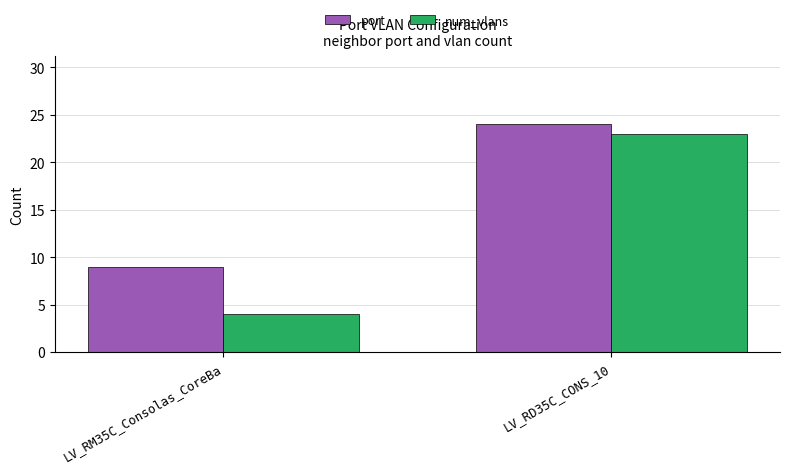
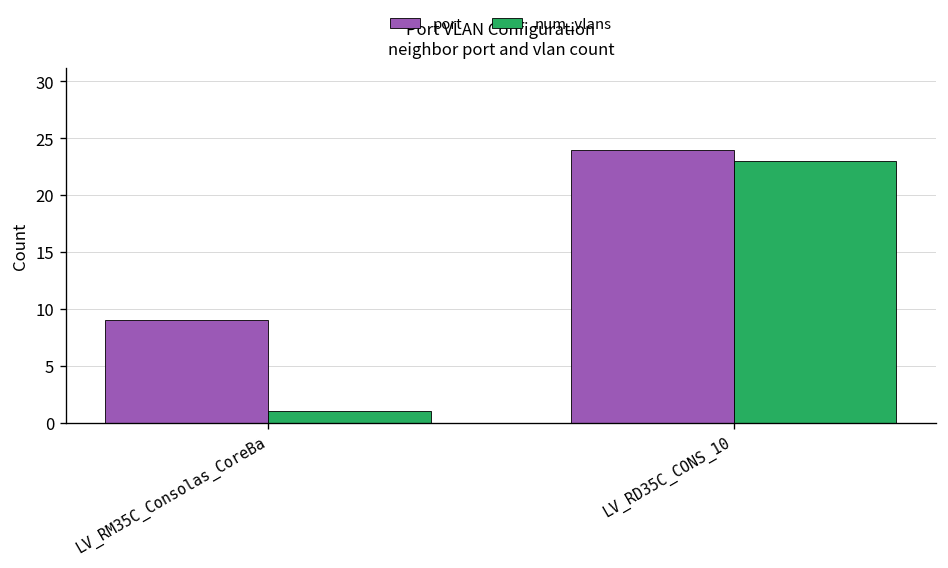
  {
    "port": {
      "LV_RM35C_Consolas_CoreBa": 9,
      "LV_RD35C_CONS_10": 24
    },
    "num_vlans": {
-     "LV_RM35C_Consolas_CoreBa": 4,
+     "LV_RM35C_Consolas_CoreBa": 1,
      "LV_RD35C_CONS_10": 23
    }
  }
